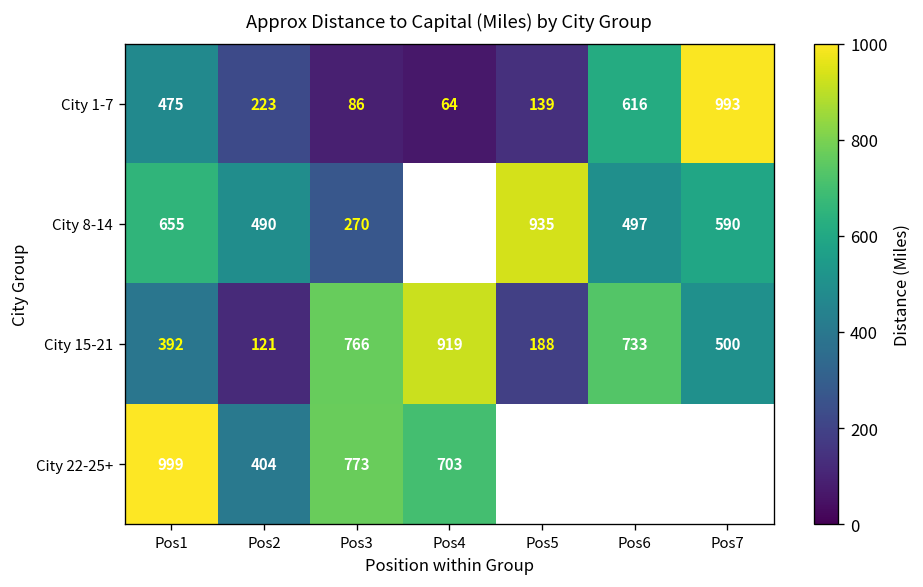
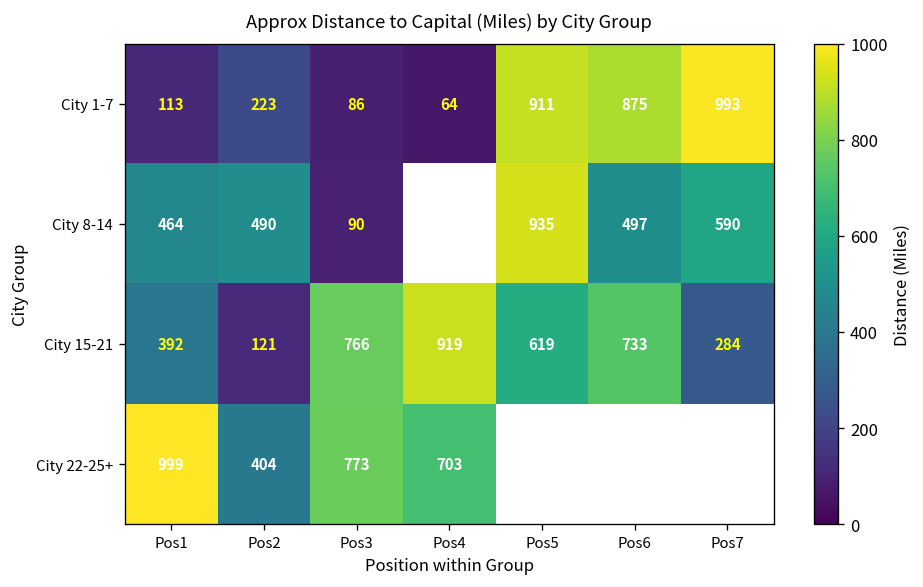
  {
    "City 1-7": {
-     "Pos1": 475,
+     "Pos1": 113,
      "Pos2": 223,
      "Pos3": 86,
      "Pos4": 64,
-     "Pos5": 139,
-     "Pos6": 616,
+     "Pos5": 911,
+     "Pos6": 875,
      "Pos7": 993
    },
    "City 8-14": {
-     "Pos1": 655,
+     "Pos1": 464,
      "Pos2": 490,
-     "Pos3": 270,
+     "Pos3": 90,
      "Pos5": 935,
      "Pos6": 497,
      "Pos7": 590
    },
    "City 15-21": {
      "Pos1": 392,
      "Pos2": 121,
      "Pos3": 766,
      "Pos4": 919,
-     "Pos5": 188,
+     "Pos5": 619,
      "Pos6": 733,
-     "Pos7": 500
+     "Pos7": 284
    },
    "City 22-25+": {
      "Pos1": 999,
      "Pos2": 404,
      "Pos3": 773,
      "Pos4": 703
    }
  }
